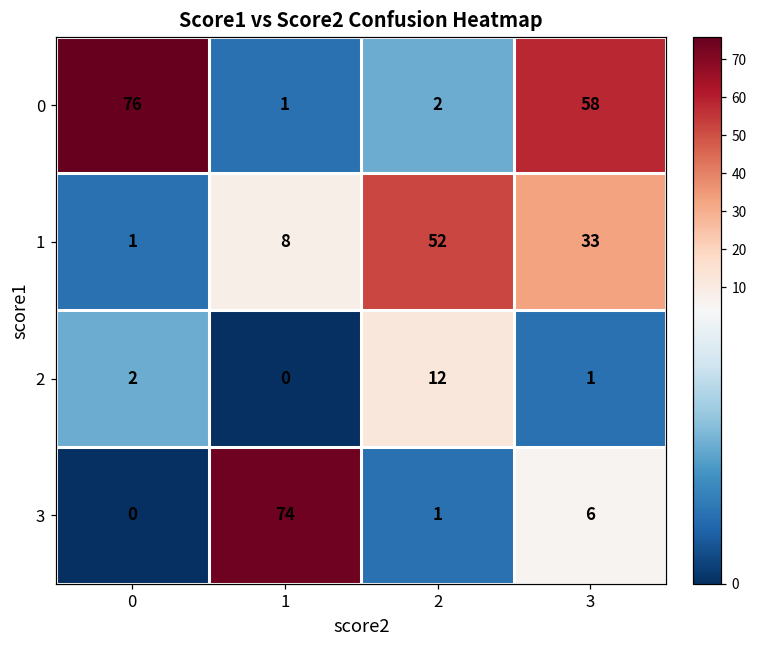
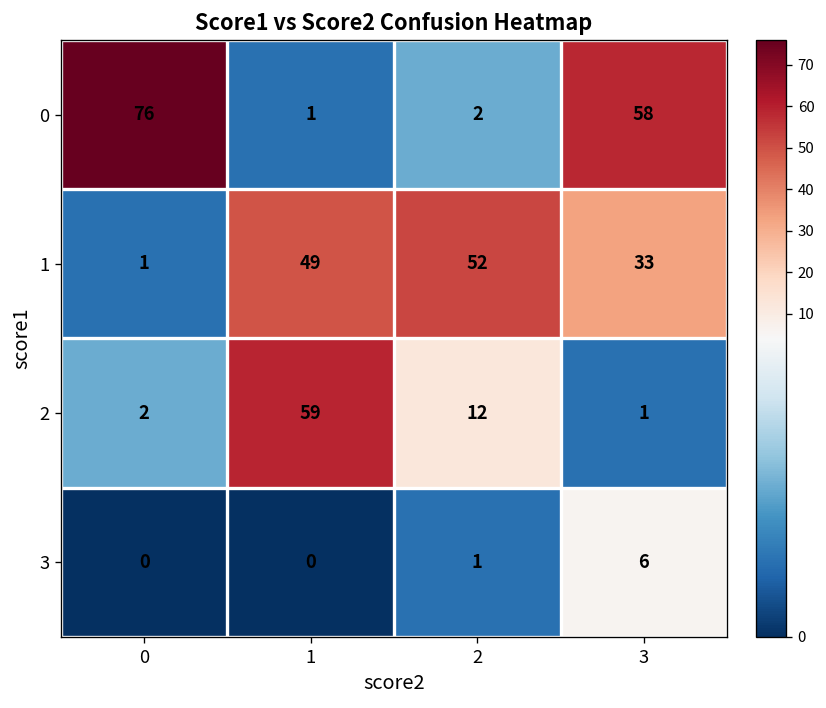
  {
    "0": {
      "0": 76,
      "1": 1,
      "2": 2,
      "3": 58
    },
    "1": {
      "0": 1,
-     "1": 8,
+     "1": 49,
      "2": 52,
      "3": 33
    },
    "2": {
      "0": 2,
-     "1": 0,
+     "1": 59,
      "2": 12,
      "3": 1
    },
    "3": {
      "0": 0,
-     "1": 74,
+     "1": 0,
      "2": 1,
      "3": 6
    }
  }
